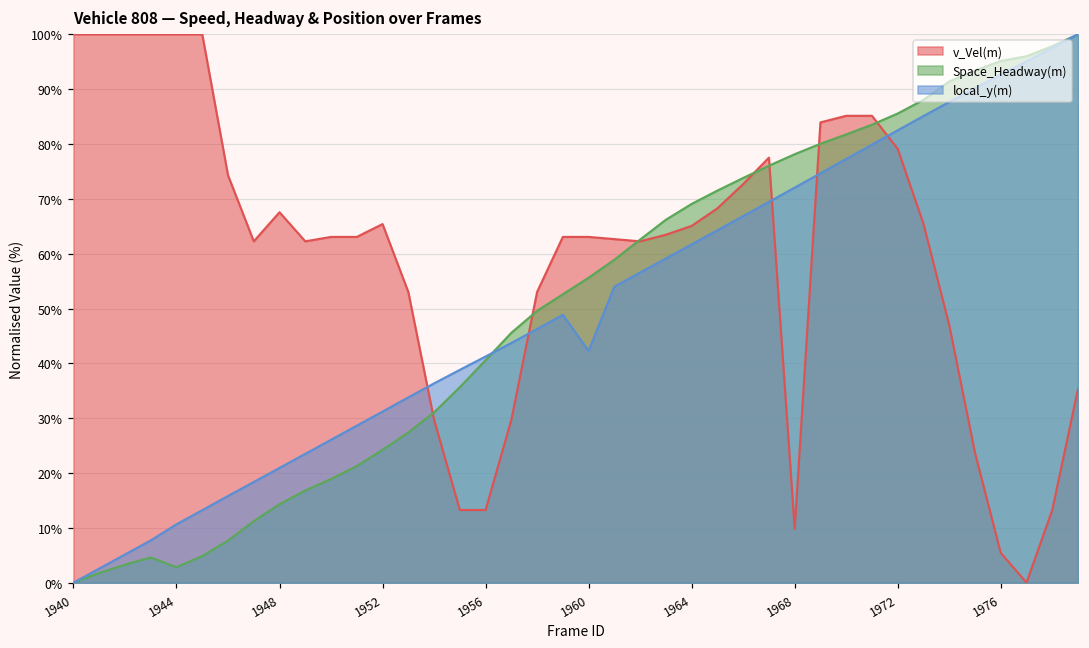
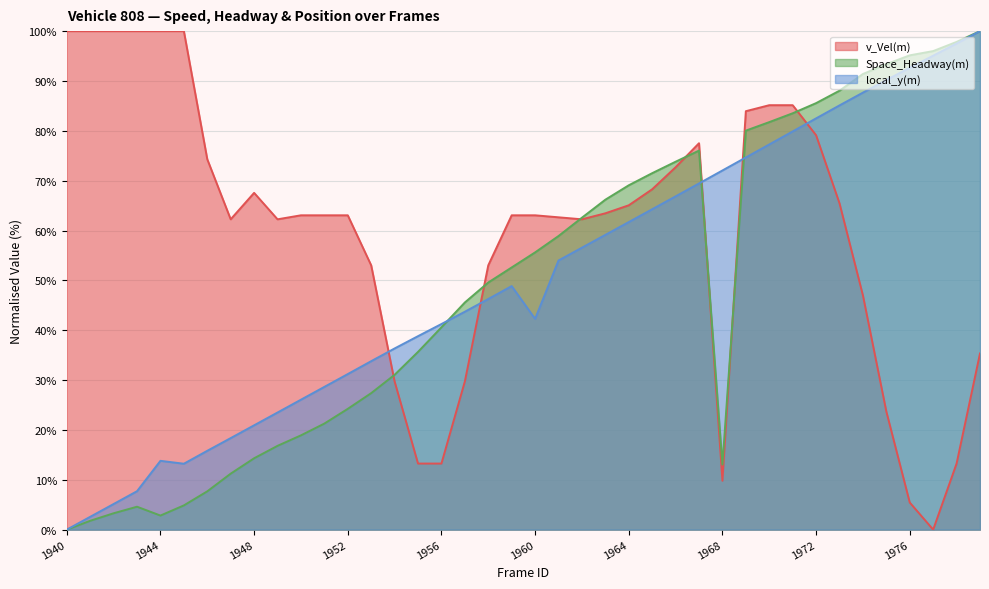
  {
    "v_Vel(m)": {
      "1940": "100%",
      "1944": "100%",
      "1948": "68%",
-     "1952": "65%",
+     "1952": "63%",
      "1956": "13%",
      "1960": "63%",
      "1964": "65%",
      "1968": "10%",
      "1972": "79%",
      "1976": "5%"
    },
    "Space_Headway(m)": {
      "1944": "3%",
      "1948": "14%",
      "1952": "24%",
      "1956": "41%",
      "1960": "56%",
      "1964": "69%",
-     "1968": "78%",
+     "1968": "13%",
      "1972": "86%"
    },
    "local_y(m)": {
-     "1944": "11%",
+     "1944": "14%",
      "1948": "21%",
      "1952": "31%",
      "1956": "41%",
      "1960": "42%",
      "1964": "62%",
      "1968": "72%",
      "1972": "82%"
    }
  }
